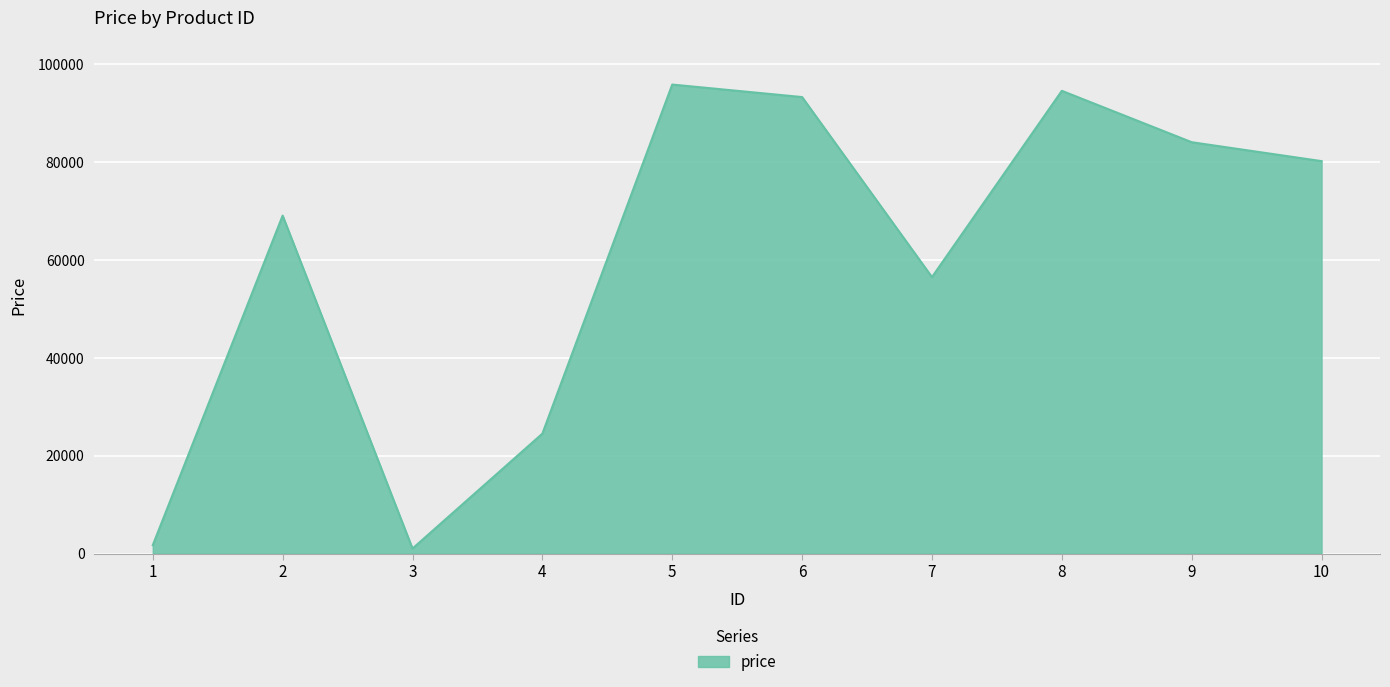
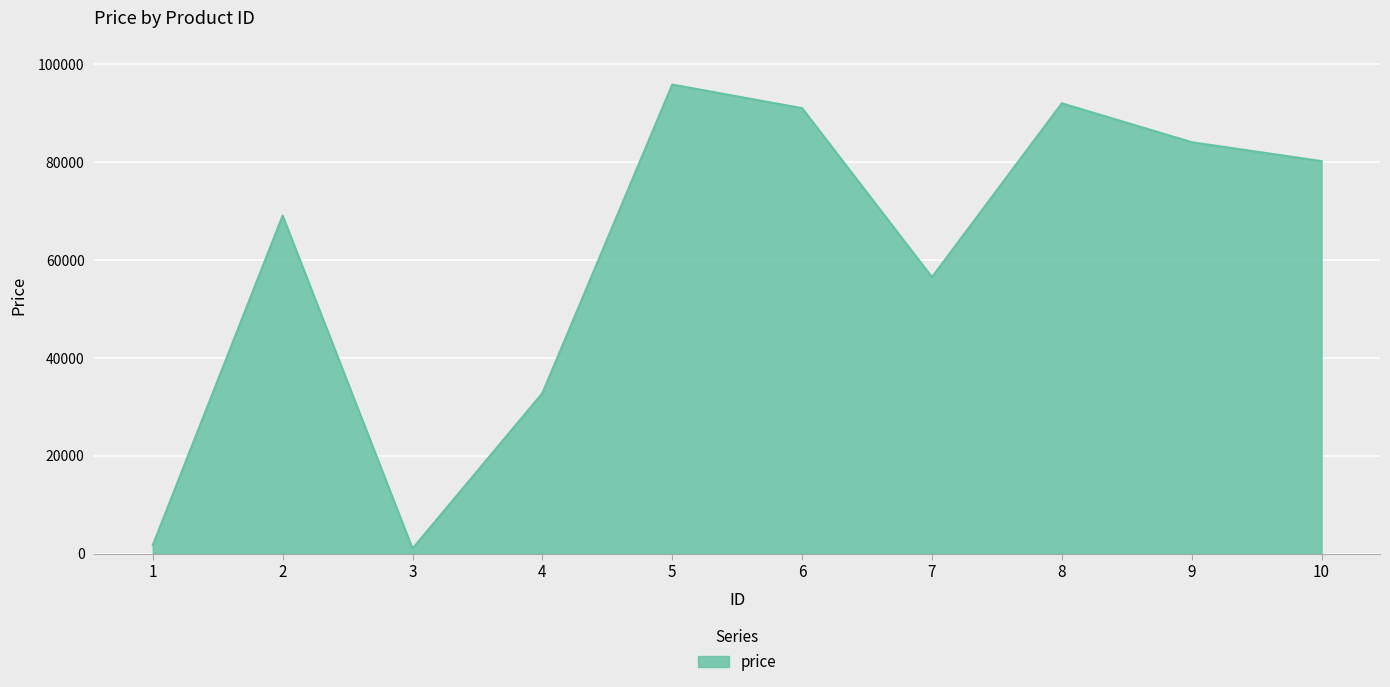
  {
    "1": 2000,
    "2": 69000,
    "3": 1000,
-   "4": 25000,
+   "4": 33000,
    "5": 96000,
-   "6": 93000,
+   "6": 91000,
    "7": 57000,
-   "8": 95000,
+   "8": 92000,
    "9": 84000,
    "10": 80000
  }
